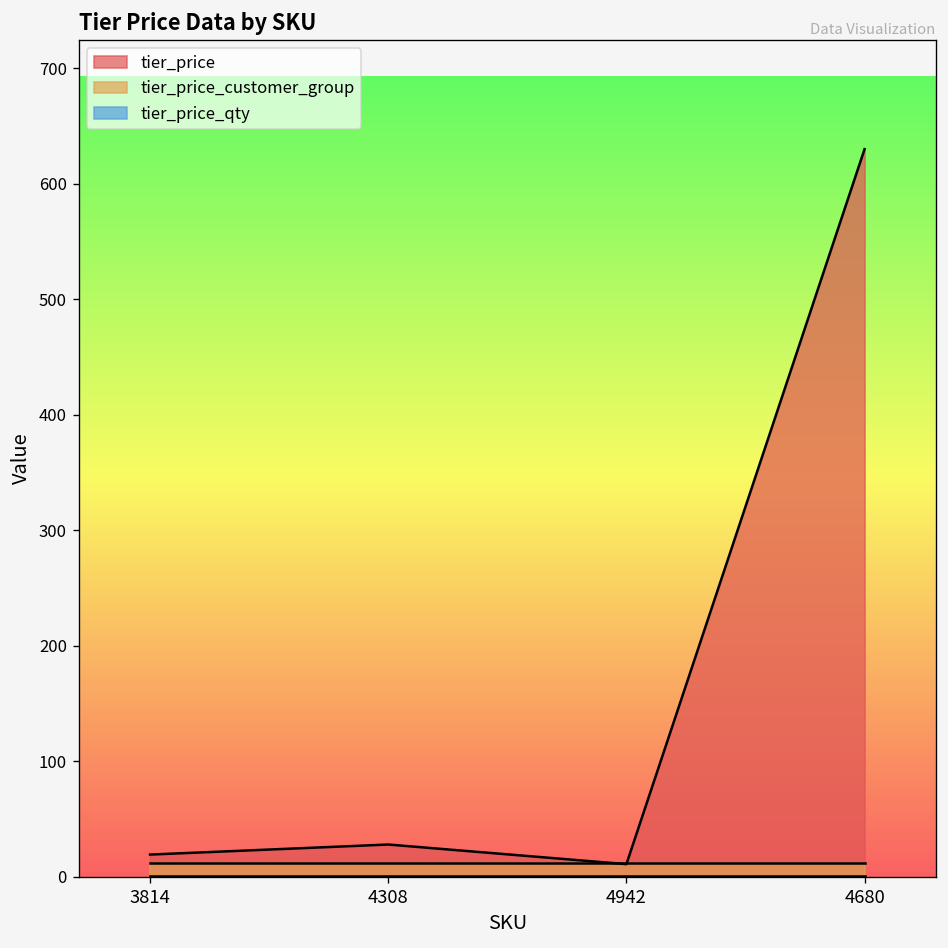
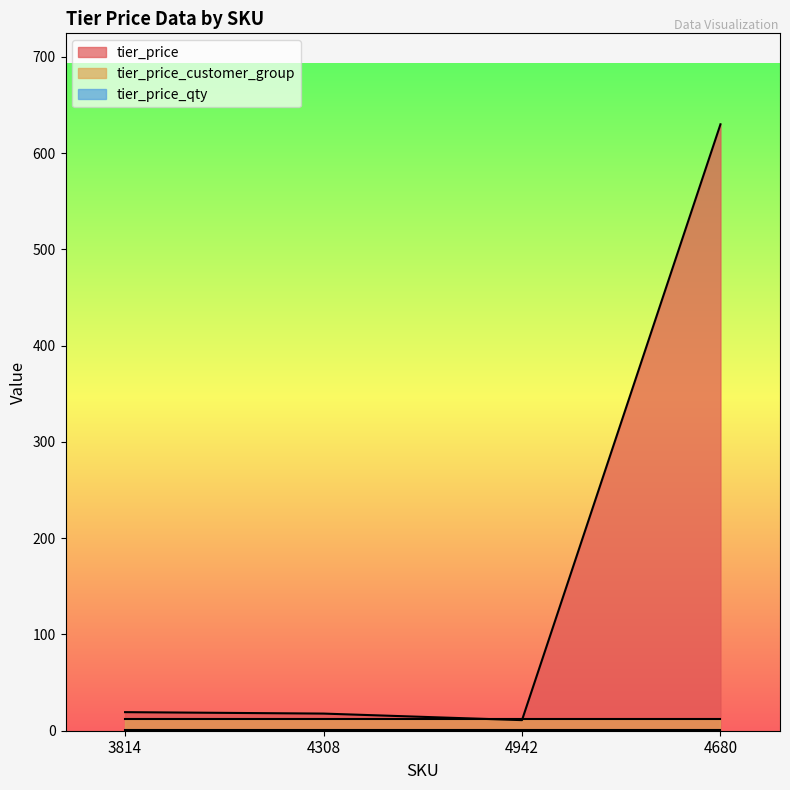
  {
    "tier_price": {
      "3814": 20,
-     "4308": 30,
+     "4308": 20,
      "4680": 630
    },
    "tier_price_customer_group": {
      "3814": 10,
      "4308": 10,
      "4680": 10
    },
    "tier_price_qty": {
      "3814": 0,
      "4308": 0,
      "4942": 0,
      "4680": 0
    }
  }
